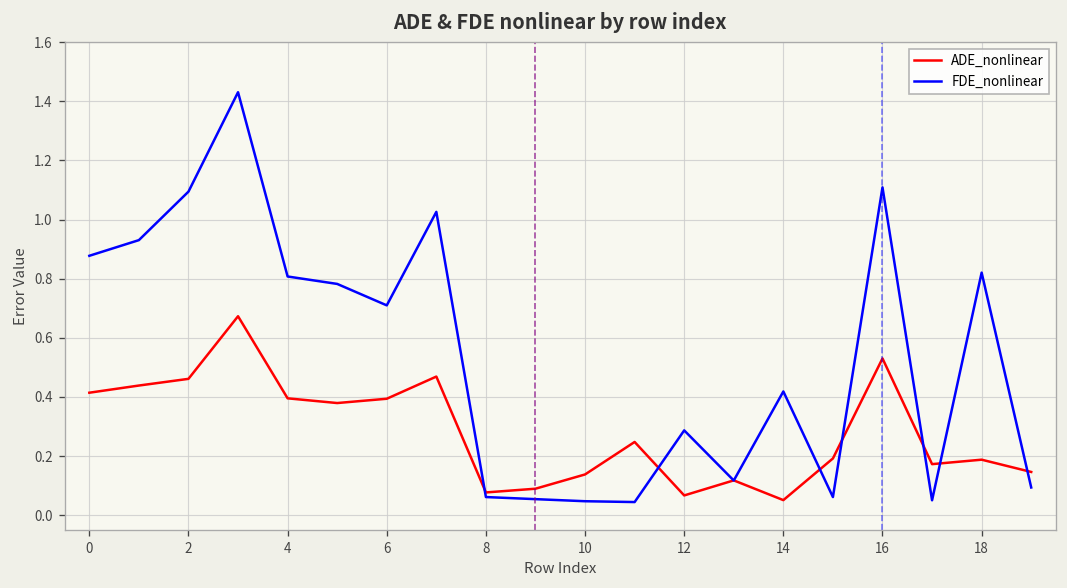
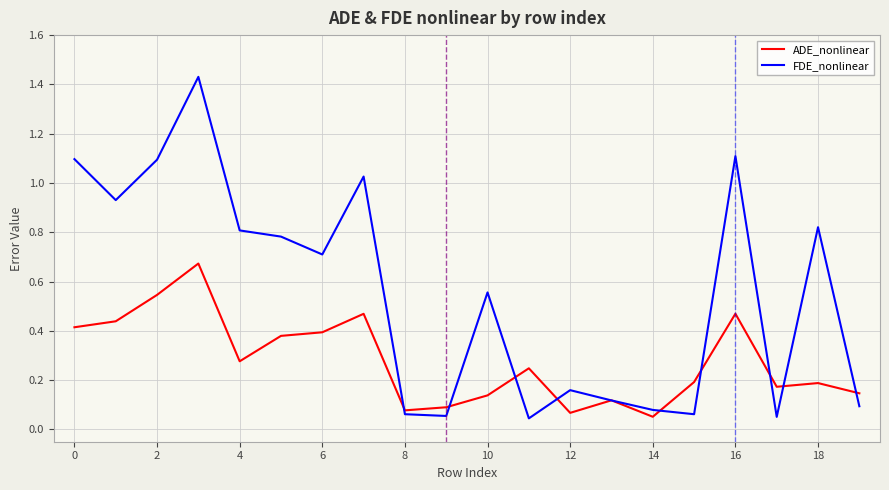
  {
    "ADE_nonlinear": {
      "0": 0.41,
-     "2": 0.46,
-     "4": 0.40,
+     "2": 0.55,
+     "4": 0.28,
      "6": 0.39,
      "8": 0.08,
      "10": 0.14,
      "12": 0.07,
      "14": 0.05,
-     "16": 0.53,
+     "16": 0.47,
      "18": 0.19
    },
    "FDE_nonlinear": {
-     "0": 0.88,
+     "0": 1.10,
      "2": 1.09,
      "4": 0.81,
      "6": 0.71,
      "8": 0.06,
-     "10": 0.05,
-     "12": 0.29,
-     "14": 0.42,
+     "10": 0.56,
+     "12": 0.16,
+     "14": 0.08,
      "16": 1.11,
      "18": 0.82
    }
  }
